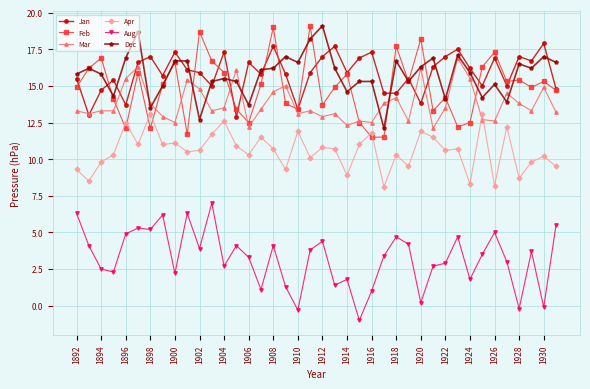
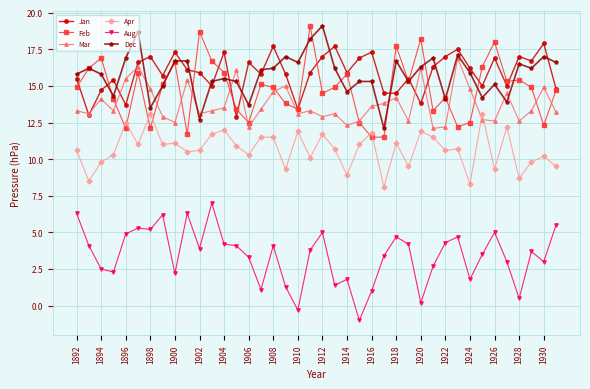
  {
    "Feb": {
      "1892": 14.9,
      "1894": 16.9,
      "1896": 12.1,
      "1898": 12.1,
      "1902": 18.7,
      "1904": 15.9,
      "1906": 12.5,
-     "1908": 19.0,
-     "1912": 13.7,
+     "1908": 14.9,
+     "1912": 14.5,
      "1916": 11.5,
      "1918": 17.7,
      "1920": 18.2,
      "1924": 12.5,
-     "1926": 17.3,
+     "1926": 18.0,
      "1928": 15.4,
-     "1930": 15.3
+     "1930": 12.3
    },
    "Mar": {
      "1892": 13.3,
-     "1894": 13.3,
+     "1894": 14.1,
      "1896": 15.5,
-     "1898": 13.8,
+     "1898": 14.8,
      "1900": 12.5,
-     "1902": 14.8,
+     "1902": 13.1,
      "1904": 13.5,
      "1906": 12.2,
      "1908": 14.6,
      "1910": 13.1,
      "1912": 12.9,
      "1914": 12.3,
-     "1916": 12.5,
+     "1916": 13.6,
      "1918": 14.2,
-     "1922": 13.5,
-     "1924": 15.5,
+     "1922": 12.2,
+     "1924": 14.8,
      "1926": 12.6,
-     "1928": 13.8,
+     "1928": 12.6,
      "1930": 14.9
    },
    "Apr": {
-     "1892": 9.3,
+     "1892": 10.6,
      "1894": 9.8,
      "1896": 12.5,
      "1898": 13.1,
      "1900": 11.1,
      "1902": 10.6,
-     "1904": 12.6,
+     "1904": 12.0,
      "1906": 10.3,
-     "1908": 10.7,
+     "1908": 11.5,
      "1910": 11.9,
-     "1912": 10.8,
+     "1912": 11.7,
      "1914": 8.9,
      "1916": 11.8,
-     "1918": 10.3,
+     "1918": 11.1,
      "1920": 11.9,
      "1922": 10.6,
      "1924": 8.3,
-     "1926": 8.2,
+     "1926": 9.3,
      "1928": 8.7,
      "1930": 10.2
    },
    "Aug": {
      "1892": 6.3,
      "1894": 2.5,
      "1896": 4.9,
      "1898": 5.2,
      "1900": 2.2,
      "1902": 3.9,
-     "1904": 2.7,
+     "1904": 4.2,
      "1906": 3.3,
      "1908": 4.1,
      "1910": -0.3,
-     "1912": 4.4,
+     "1912": 5.0,
      "1914": 1.8,
      "1916": 1.0,
      "1918": 4.7,
      "1920": 0.2,
-     "1922": 2.9,
+     "1922": 4.3,
      "1924": 1.8,
      "1926": 5.0,
-     "1928": -0.2,
-     "1930": -0.1
+     "1928": 0.5,
+     "1930": 3.0
    }
  }
